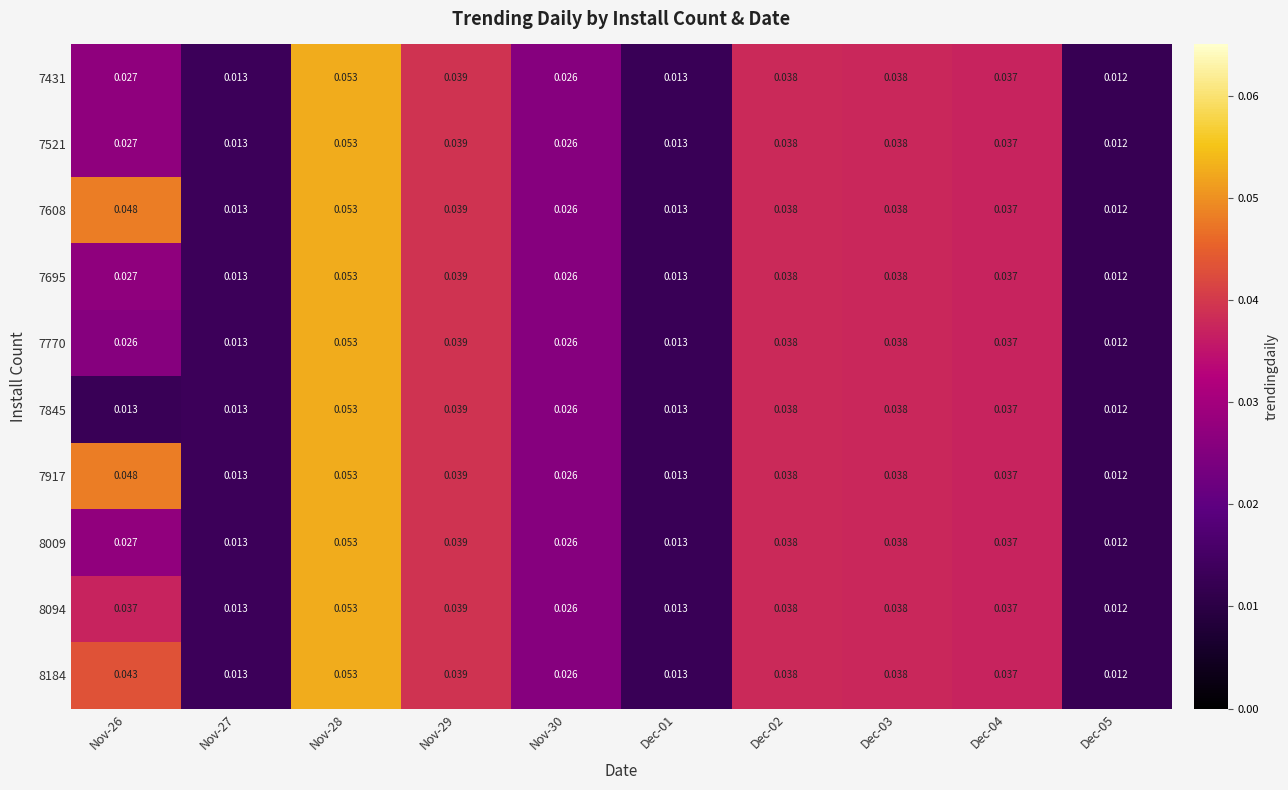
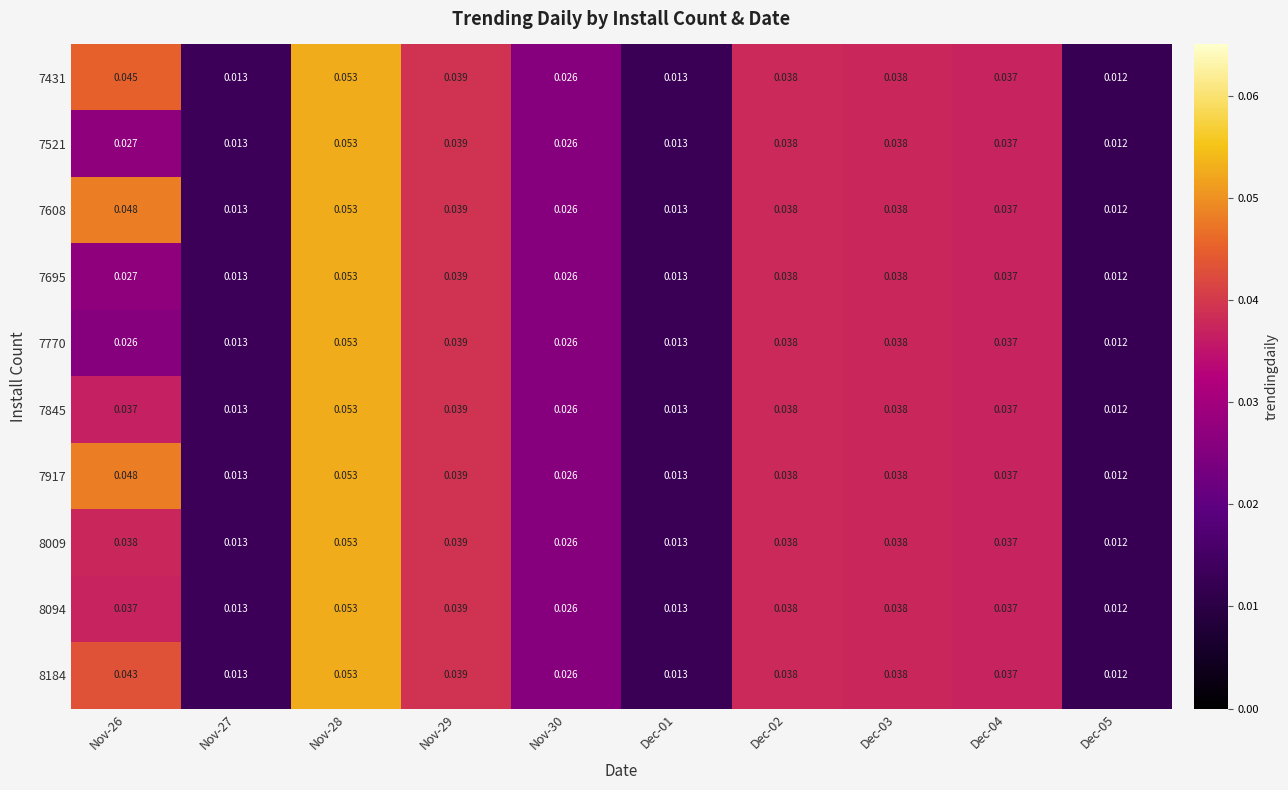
  {
    "7431": {
-     "Nov-26": 0.027,
+     "Nov-26": 0.045,
      "Nov-27": 0.013,
      "Nov-28": 0.053,
      "Nov-29": 0.039,
      "Nov-30": 0.026,
      "Dec-01": 0.013,
      "Dec-02": 0.038,
      "Dec-03": 0.038,
      "Dec-04": 0.037,
      "Dec-05": 0.012
    },
    "7521": {
      "Nov-26": 0.027,
      "Nov-27": 0.013,
      "Nov-28": 0.053,
      "Nov-29": 0.039,
      "Nov-30": 0.026,
      "Dec-01": 0.013,
      "Dec-02": 0.038,
      "Dec-03": 0.038,
      "Dec-04": 0.037,
      "Dec-05": 0.012
    },
    "7608": {
      "Nov-26": 0.048,
      "Nov-27": 0.013,
      "Nov-28": 0.053,
      "Nov-29": 0.039,
      "Nov-30": 0.026,
      "Dec-01": 0.013,
      "Dec-02": 0.038,
      "Dec-03": 0.038,
      "Dec-04": 0.037,
      "Dec-05": 0.012
    },
    "7695": {
      "Nov-26": 0.027,
      "Nov-27": 0.013,
      "Nov-28": 0.053,
      "Nov-29": 0.039,
      "Nov-30": 0.026,
      "Dec-01": 0.013,
      "Dec-02": 0.038,
      "Dec-03": 0.038,
      "Dec-04": 0.037,
      "Dec-05": 0.012
    },
    "7770": {
      "Nov-26": 0.026,
      "Nov-27": 0.013,
      "Nov-28": 0.053,
      "Nov-29": 0.039,
      "Nov-30": 0.026,
      "Dec-01": 0.013,
      "Dec-02": 0.038,
      "Dec-03": 0.038,
      "Dec-04": 0.037,
      "Dec-05": 0.012
    },
    "7845": {
-     "Nov-26": 0.013,
+     "Nov-26": 0.037,
      "Nov-27": 0.013,
      "Nov-28": 0.053,
      "Nov-29": 0.039,
      "Nov-30": 0.026,
      "Dec-01": 0.013,
      "Dec-02": 0.038,
      "Dec-03": 0.038,
      "Dec-04": 0.037,
      "Dec-05": 0.012
    },
    "7917": {
      "Nov-26": 0.048,
      "Nov-27": 0.013,
      "Nov-28": 0.053,
      "Nov-29": 0.039,
      "Nov-30": 0.026,
      "Dec-01": 0.013,
      "Dec-02": 0.038,
      "Dec-03": 0.038,
      "Dec-04": 0.037,
      "Dec-05": 0.012
    },
    "8009": {
-     "Nov-26": 0.027,
+     "Nov-26": 0.038,
      "Nov-27": 0.013,
      "Nov-28": 0.053,
      "Nov-29": 0.039,
      "Nov-30": 0.026,
      "Dec-01": 0.013,
      "Dec-02": 0.038,
      "Dec-03": 0.038,
      "Dec-04": 0.037,
      "Dec-05": 0.012
    },
    "8094": {
      "Nov-26": 0.037,
      "Nov-27": 0.013,
      "Nov-28": 0.053,
      "Nov-29": 0.039,
      "Nov-30": 0.026,
      "Dec-01": 0.013,
      "Dec-02": 0.038,
      "Dec-03": 0.038,
      "Dec-04": 0.037,
      "Dec-05": 0.012
    },
    "8184": {
      "Nov-26": 0.043,
      "Nov-27": 0.013,
      "Nov-28": 0.053,
      "Nov-29": 0.039,
      "Nov-30": 0.026,
      "Dec-01": 0.013,
      "Dec-02": 0.038,
      "Dec-03": 0.038,
      "Dec-04": 0.037,
      "Dec-05": 0.012
    }
  }
